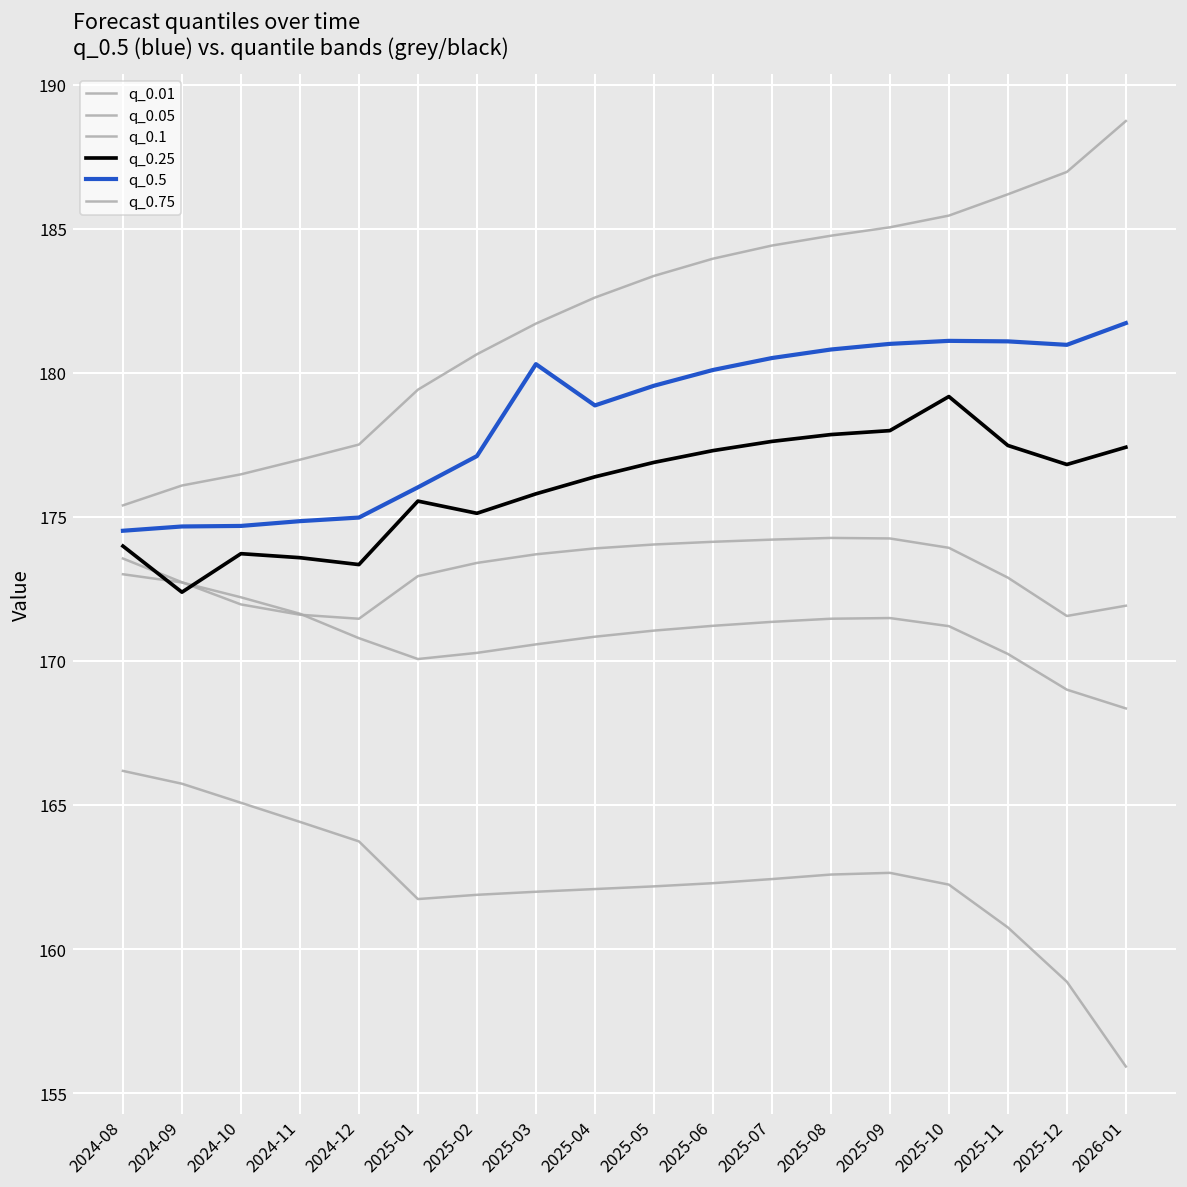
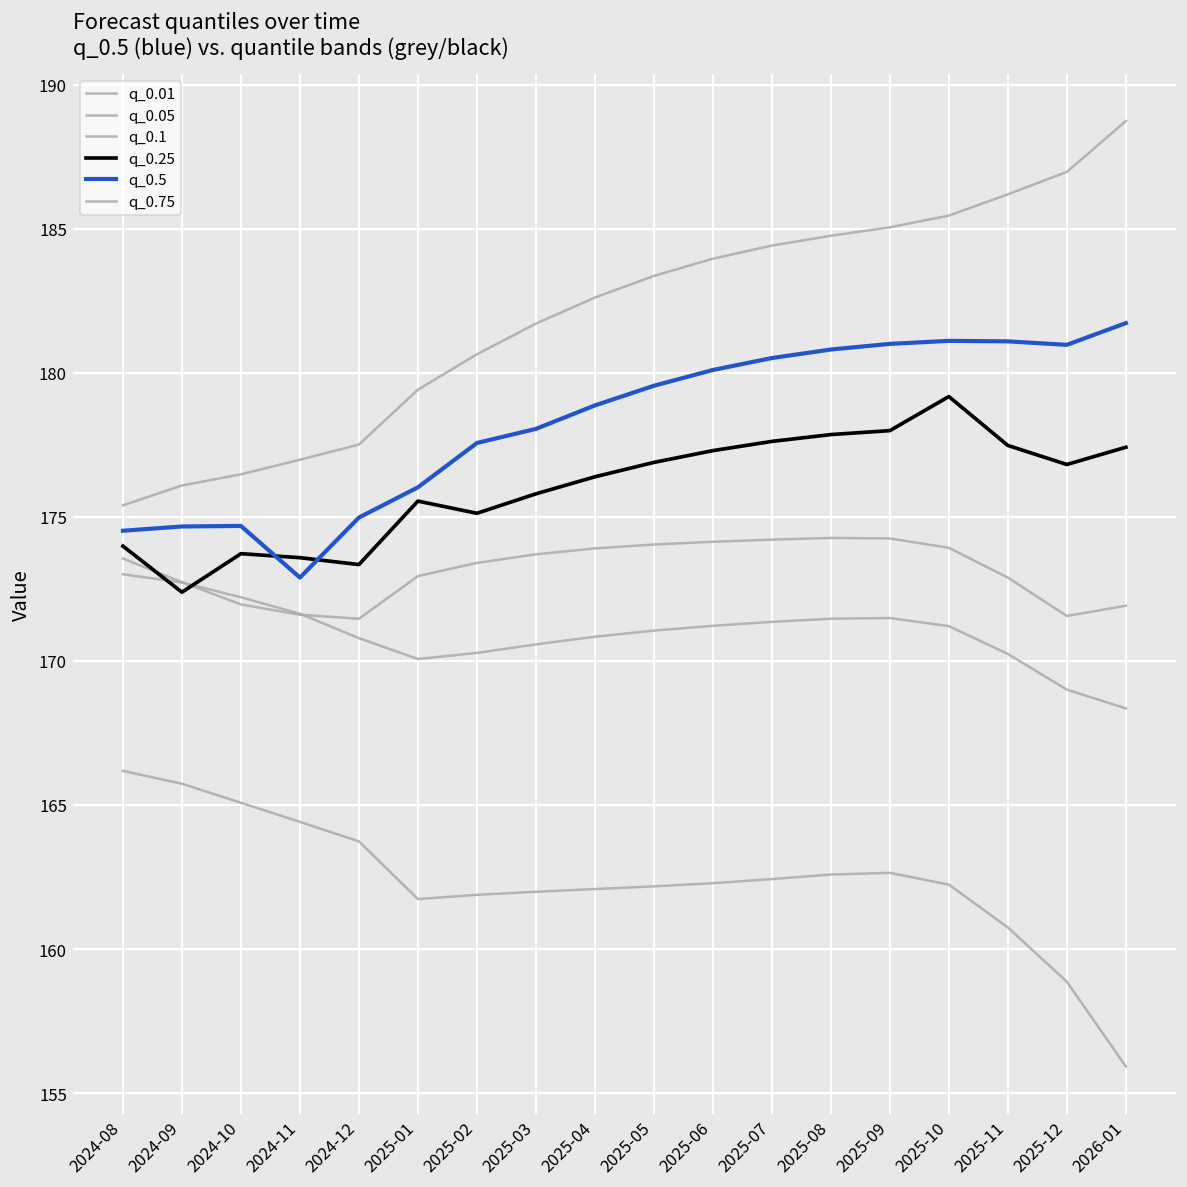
  {
    "q_0.25": {
      "2024-08": 174.0,
      "2024-09": 172.4,
      "2024-10": 173.7,
      "2024-11": 173.6,
      "2024-12": 173.3,
      "2025-01": 175.5,
      "2025-02": 175.1,
      "2025-03": 175.8,
      "2025-04": 176.4,
      "2025-05": 176.9,
      "2025-06": 177.3,
      "2025-07": 177.6,
      "2025-08": 177.9,
      "2025-09": 178.0,
      "2025-10": 179.2,
      "2025-11": 177.5,
      "2025-12": 176.8,
      "2026-01": 177.4
    },
    "q_0.5": {
      "2024-08": 174.5,
      "2024-09": 174.7,
      "2024-10": 174.7,
-     "2024-11": 174.9,
+     "2024-11": 172.9,
      "2024-12": 175.0,
      "2025-01": 176.0,
-     "2025-02": 177.1,
-     "2025-03": 180.3,
+     "2025-02": 177.6,
+     "2025-03": 178.1,
      "2025-04": 178.9,
      "2025-05": 179.5,
      "2025-06": 180.1,
      "2025-07": 180.5,
      "2025-08": 180.8,
      "2025-09": 181.0,
      "2025-10": 181.1,
      "2025-11": 181.1,
      "2025-12": 181.0,
      "2026-01": 181.7
    }
  }
